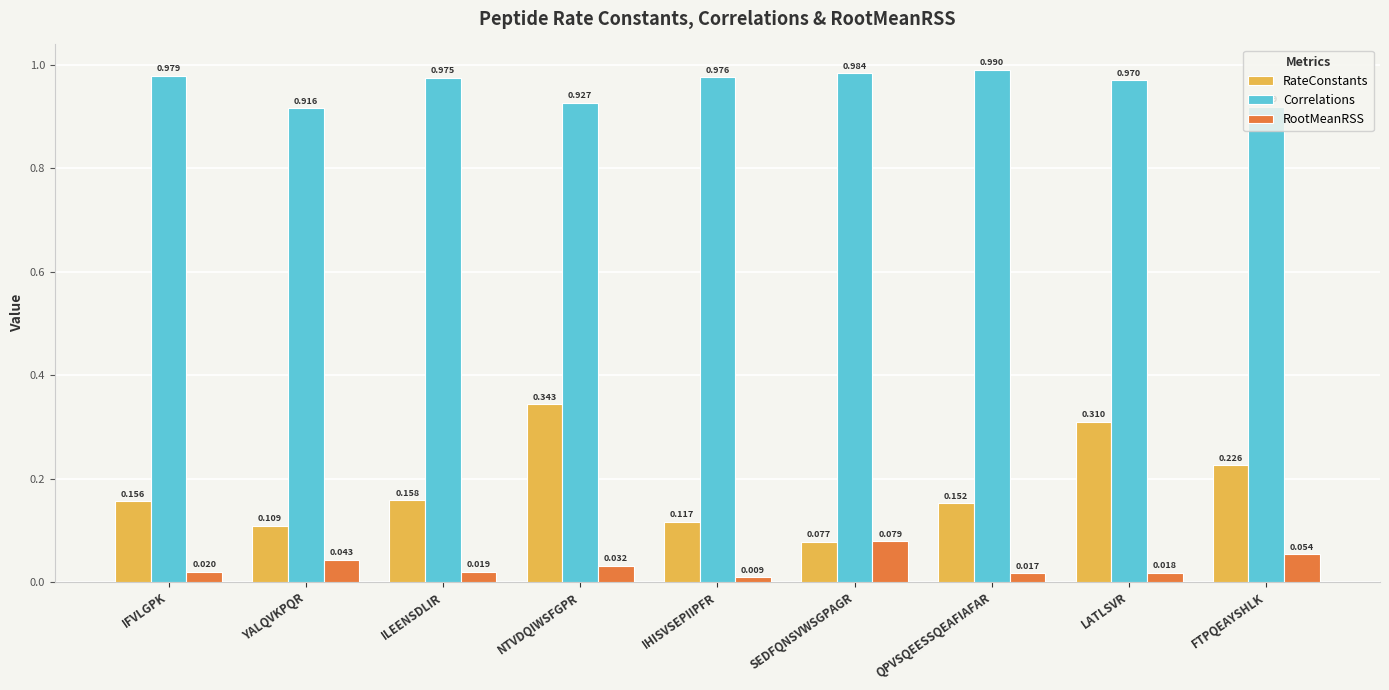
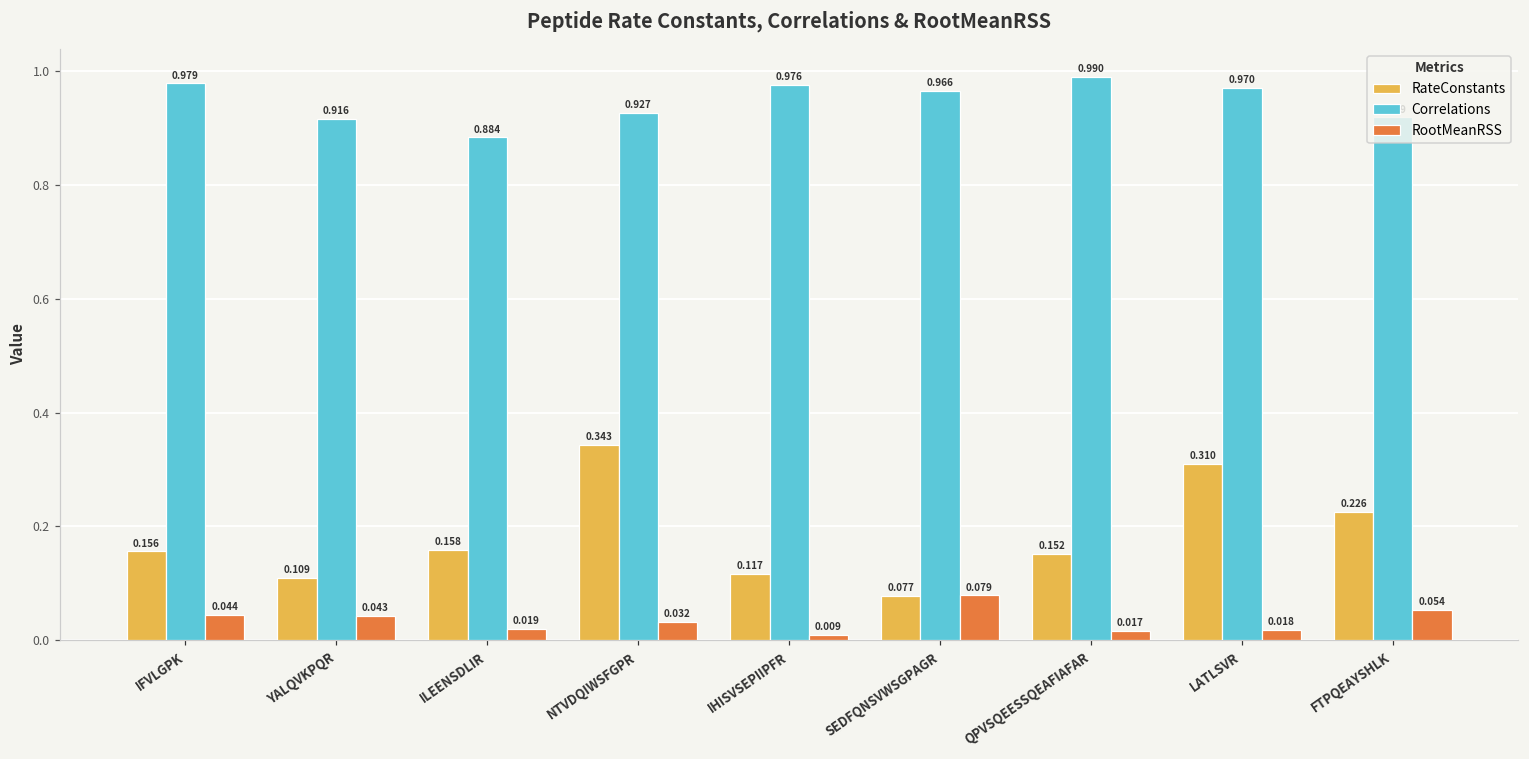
  {
    "RateConstants": {
      "IFVLGPK": 0.156,
      "YALQVKPQR": 0.109,
      "ILEENSDLIR": 0.158,
      "NTVDQIWSFGPR": 0.343,
      "IHISVSEPIIPFR": 0.117,
      "SEDFQNSVWSGPAGR": 0.077,
      "QPVSQEESSQEAFIAFAR": 0.152,
      "LATLSVR": 0.310,
      "FTPQEAYSHLK": 0.226
    },
    "Correlations": {
      "IFVLGPK": 0.979,
      "YALQVKPQR": 0.916,
-     "ILEENSDLIR": 0.975,
+     "ILEENSDLIR": 0.884,
      "NTVDQIWSFGPR": 0.927,
      "IHISVSEPIIPFR": 0.976,
-     "SEDFQNSVWSGPAGR": 0.984,
+     "SEDFQNSVWSGPAGR": 0.966,
      "QPVSQEESSQEAFIAFAR": 0.990,
      "LATLSVR": 0.970
    },
    "RootMeanRSS": {
-     "IFVLGPK": 0.020,
+     "IFVLGPK": 0.044,
      "YALQVKPQR": 0.043,
      "ILEENSDLIR": 0.019,
      "NTVDQIWSFGPR": 0.032,
      "IHISVSEPIIPFR": 0.009,
      "SEDFQNSVWSGPAGR": 0.079,
      "QPVSQEESSQEAFIAFAR": 0.017,
      "LATLSVR": 0.018,
      "FTPQEAYSHLK": 0.054
    }
  }
